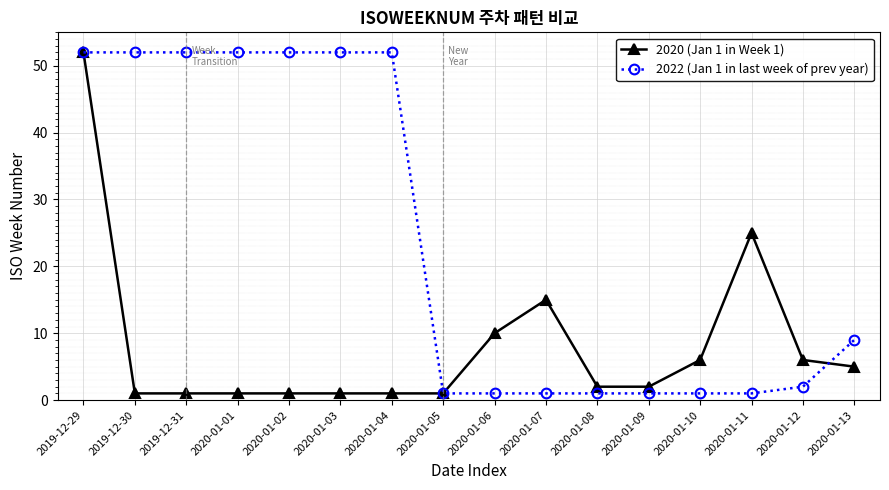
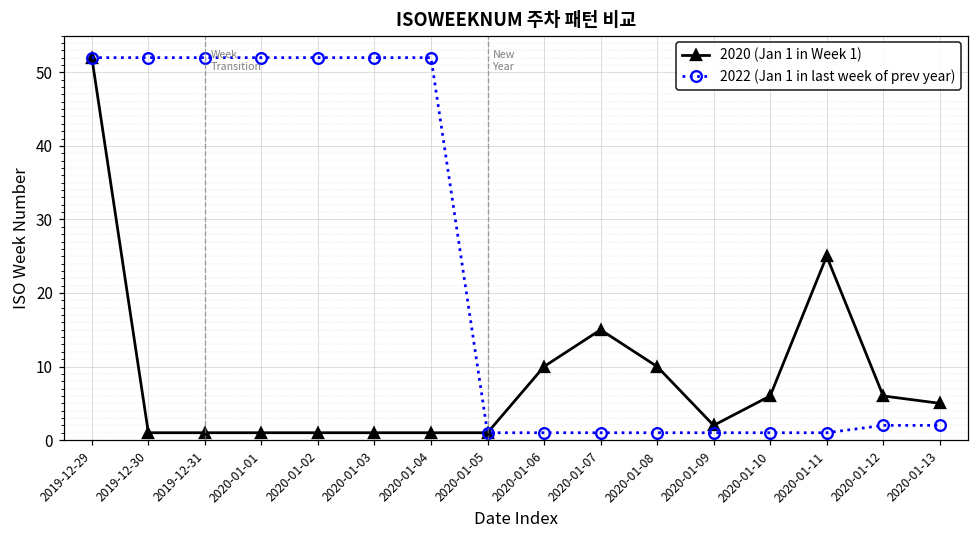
  {
    "2020 (Jan 1 in Week 1)": {
      "2019-12-30": 1,
      "2019-12-31": 1,
      "2020-01-01": 1,
      "2020-01-02": 1,
      "2020-01-03": 1,
      "2020-01-04": 1,
      "2020-01-06": 10,
      "2020-01-07": 15,
-     "2020-01-08": 2,
+     "2020-01-08": 10,
      "2020-01-09": 2,
      "2020-01-10": 6,
      "2020-01-11": 25,
      "2020-01-12": 6,
      "2020-01-13": 5
    },
    "2022 (Jan 1 in last week of prev year)": {
      "2019-12-30": 52,
      "2019-12-31": 52,
      "2020-01-01": 52,
      "2020-01-02": 52,
      "2020-01-03": 52,
      "2020-01-04": 52,
      "2020-01-06": 1,
      "2020-01-07": 1,
      "2020-01-08": 1,
      "2020-01-09": 1,
      "2020-01-10": 1,
      "2020-01-11": 1,
      "2020-01-12": 2,
-     "2020-01-13": 9
+     "2020-01-13": 2
    }
  }
